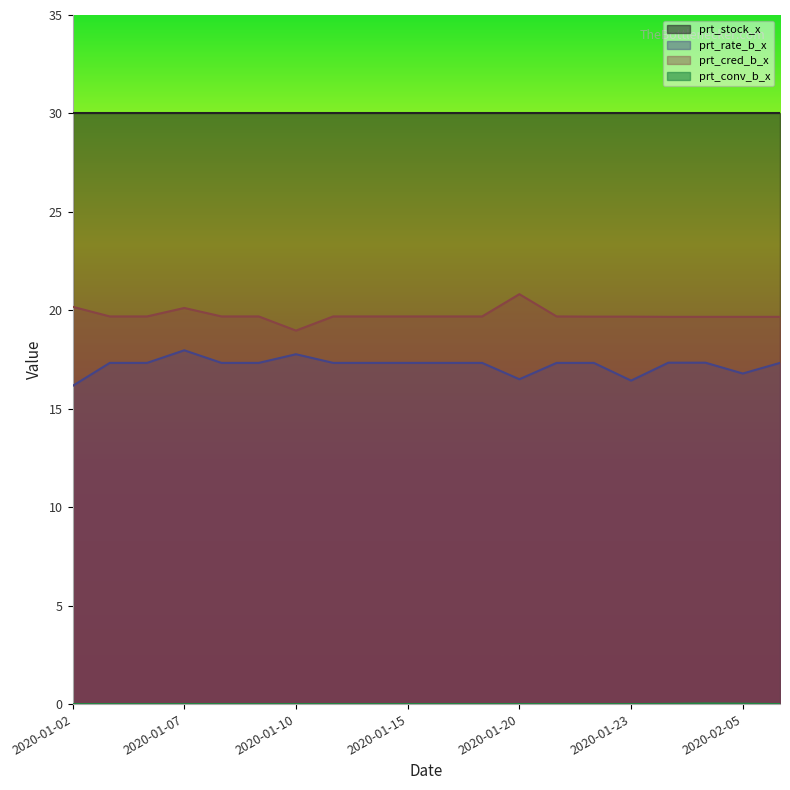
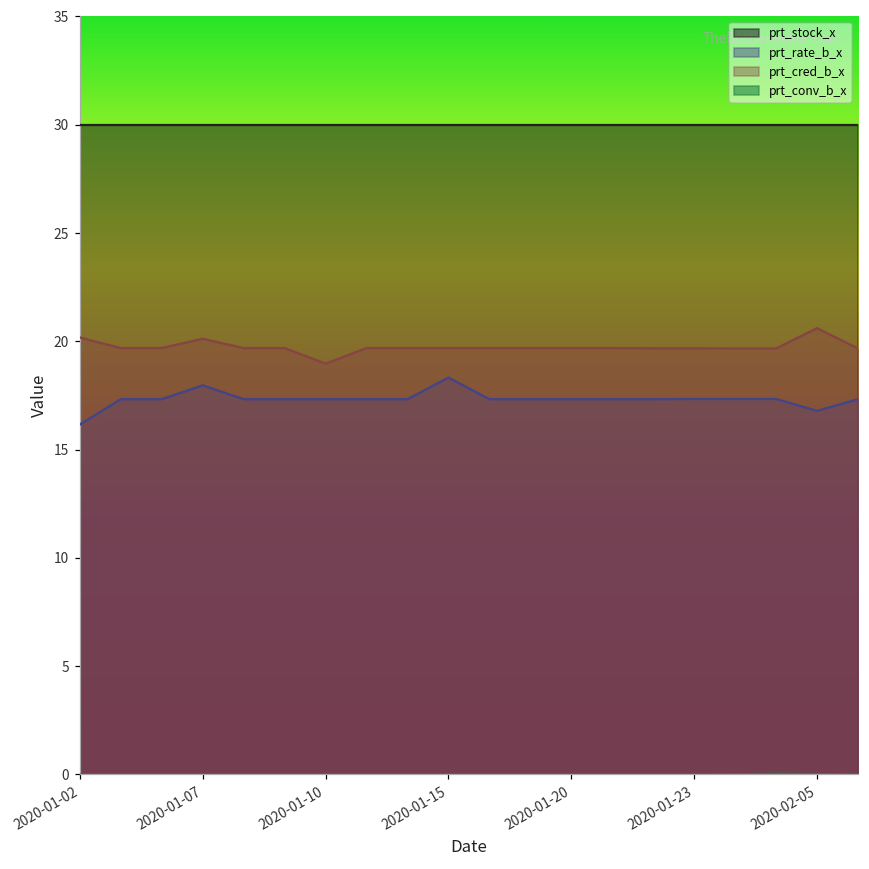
  {
    "prt_stock_x": {
      "2020-01-02": 30.0,
      "2020-01-07": 30.0,
      "2020-01-10": 30.0,
      "2020-01-15": 30.0,
      "2020-01-20": 30.0,
      "2020-01-23": 30.0,
      "2020-02-05": 30.0
    },
    "prt_rate_b_x": {
      "2020-01-02": 16.2,
      "2020-01-07": 18.0,
-     "2020-01-10": 17.8,
-     "2020-01-15": 17.3,
-     "2020-01-20": 16.5,
-     "2020-01-23": 16.4,
+     "2020-01-10": 17.3,
+     "2020-01-15": 18.3,
+     "2020-01-20": 17.3,
+     "2020-01-23": 17.3,
      "2020-02-05": 16.8
    },
    "prt_cred_b_x": {
      "2020-01-02": 20.2,
      "2020-01-07": 20.1,
      "2020-01-10": 19.0,
      "2020-01-15": 19.7,
-     "2020-01-20": 20.8,
+     "2020-01-20": 19.7,
      "2020-01-23": 19.7,
-     "2020-02-05": 19.7
+     "2020-02-05": 20.6
    },
    "prt_conv_b_x": {
      "2020-01-02": 0.0,
      "2020-01-07": 0.0,
      "2020-01-10": 0.0,
      "2020-01-15": 0.0,
      "2020-01-20": 0.0,
      "2020-01-23": 0.0,
      "2020-02-05": 0.0
    }
  }
